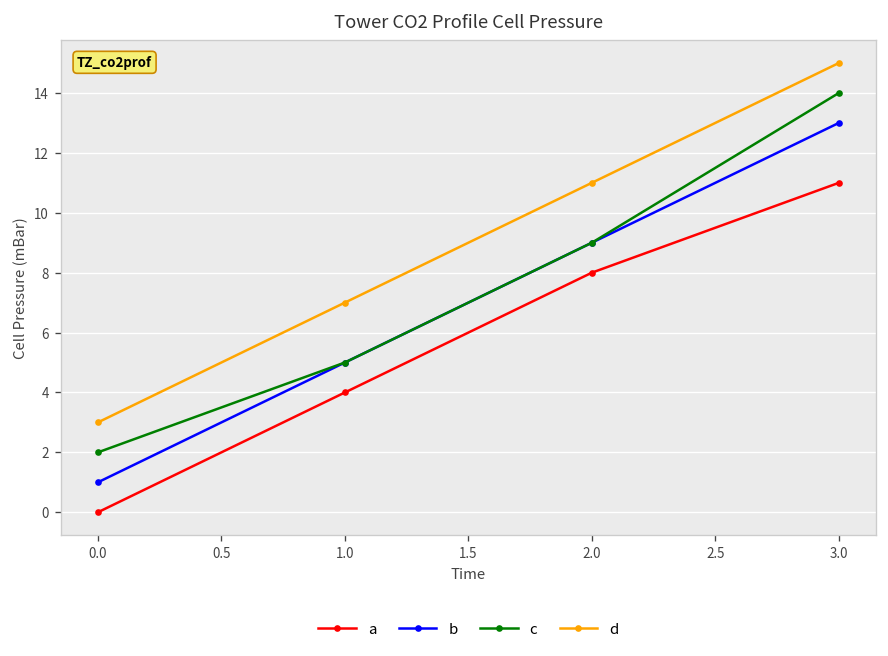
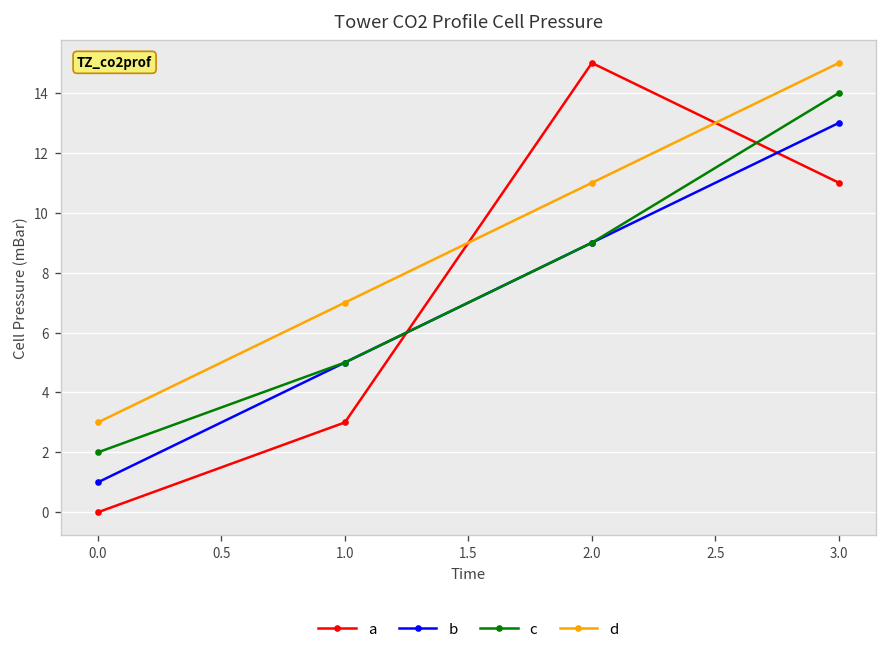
  {
    "a": {
      "0.0": 0,
-     "1.0": 4,
-     "2.0": 8,
+     "1.0": 3,
+     "2.0": 15,
      "3.0": 11
    },
    "b": {
      "0.0": 1,
      "3.0": 13
    },
    "c": {
      "0.0": 2,
      "3.0": 14
    },
    "d": {
      "0.0": 3,
      "1.0": 7,
      "2.0": 11,
      "3.0": 15
    }
  }
